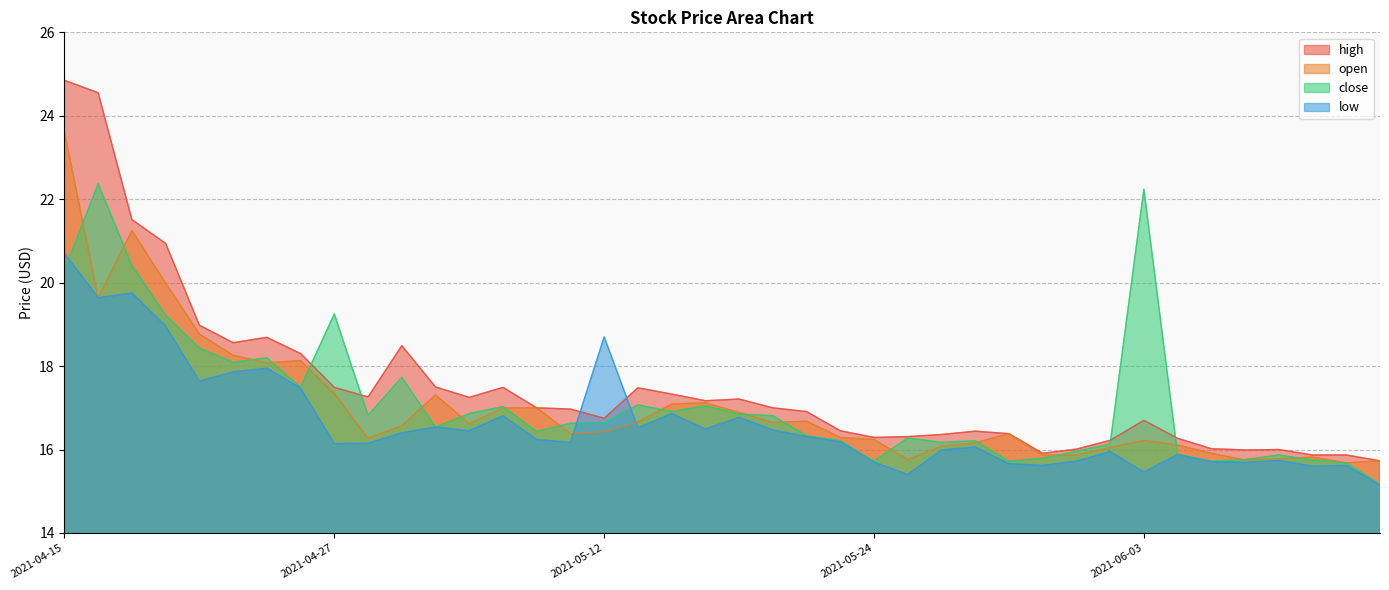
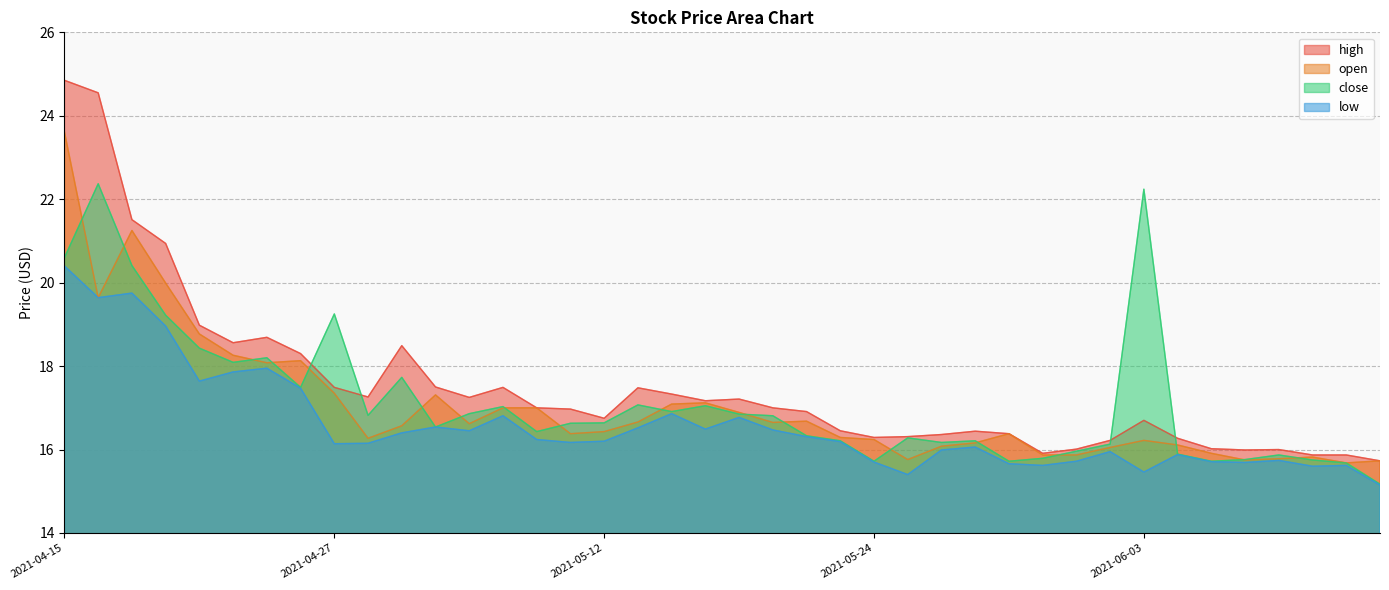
  {
    "close": {
-     "2021-04-15": 20.3,
+     "2021-04-15": 20.6,
      "2021-04-27": 19.3,
      "2021-05-12": 16.6,
      "2021-06-03": 22.2
    },
    "low": {
-     "2021-04-15": 20.7,
+     "2021-04-15": 20.4,
      "2021-04-27": 16.1,
-     "2021-05-12": 18.7,
+     "2021-05-12": 16.2,
      "2021-06-03": 15.5
    }
  }
